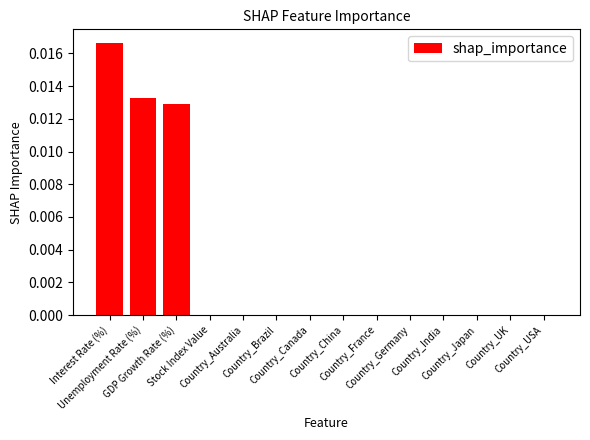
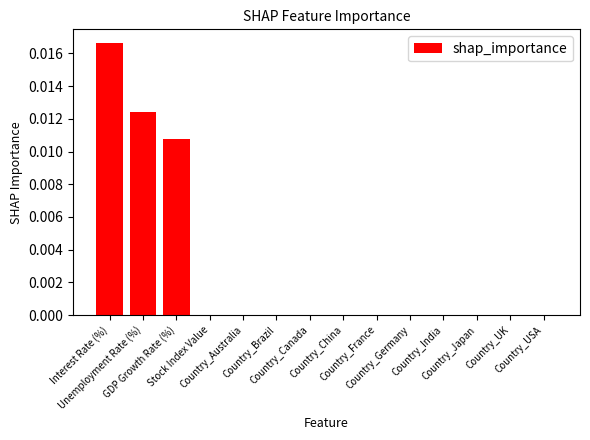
  {
    "Interest Rate (%)": 0.0166,
-   "Unemployment Rate (%)": 0.0133,
-   "GDP Growth Rate (%)": 0.0129,
+   "Unemployment Rate (%)": 0.0124,
+   "GDP Growth Rate (%)": 0.0108,
    "Stock Index Value": 0.0000,
    "Country_Australia": 0.0000,
    "Country_Brazil": 0.0000,
    "Country_Canada": 0.0000,
    "Country_China": 0.0000,
    "Country_France": 0.0000,
    "Country_Germany": 0.0000,
    "Country_India": 0.0000,
    "Country_Japan": 0.0000,
    "Country_UK": 0.0000,
    "Country_USA": 0.0000
  }
